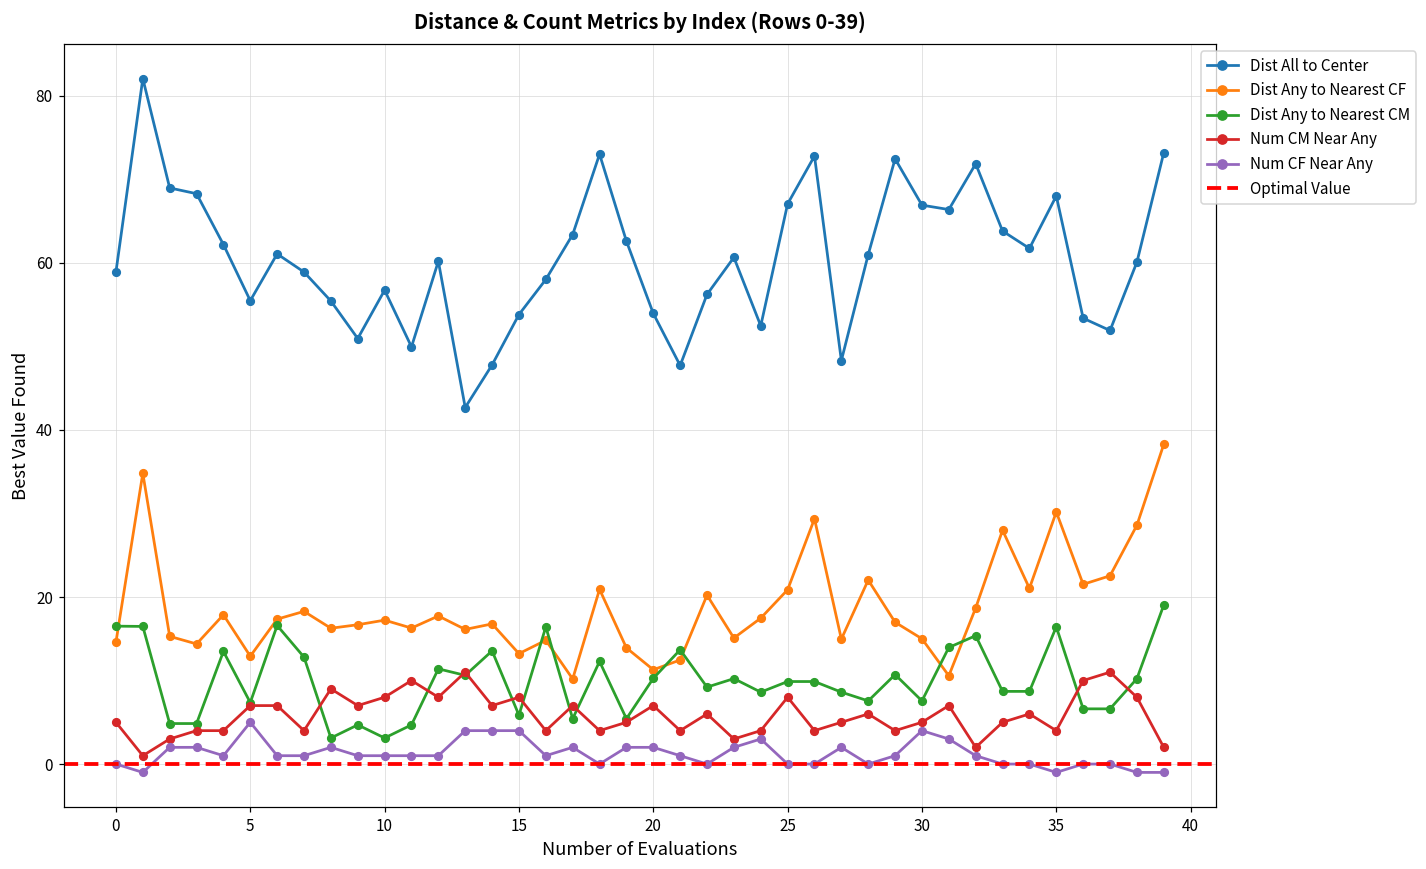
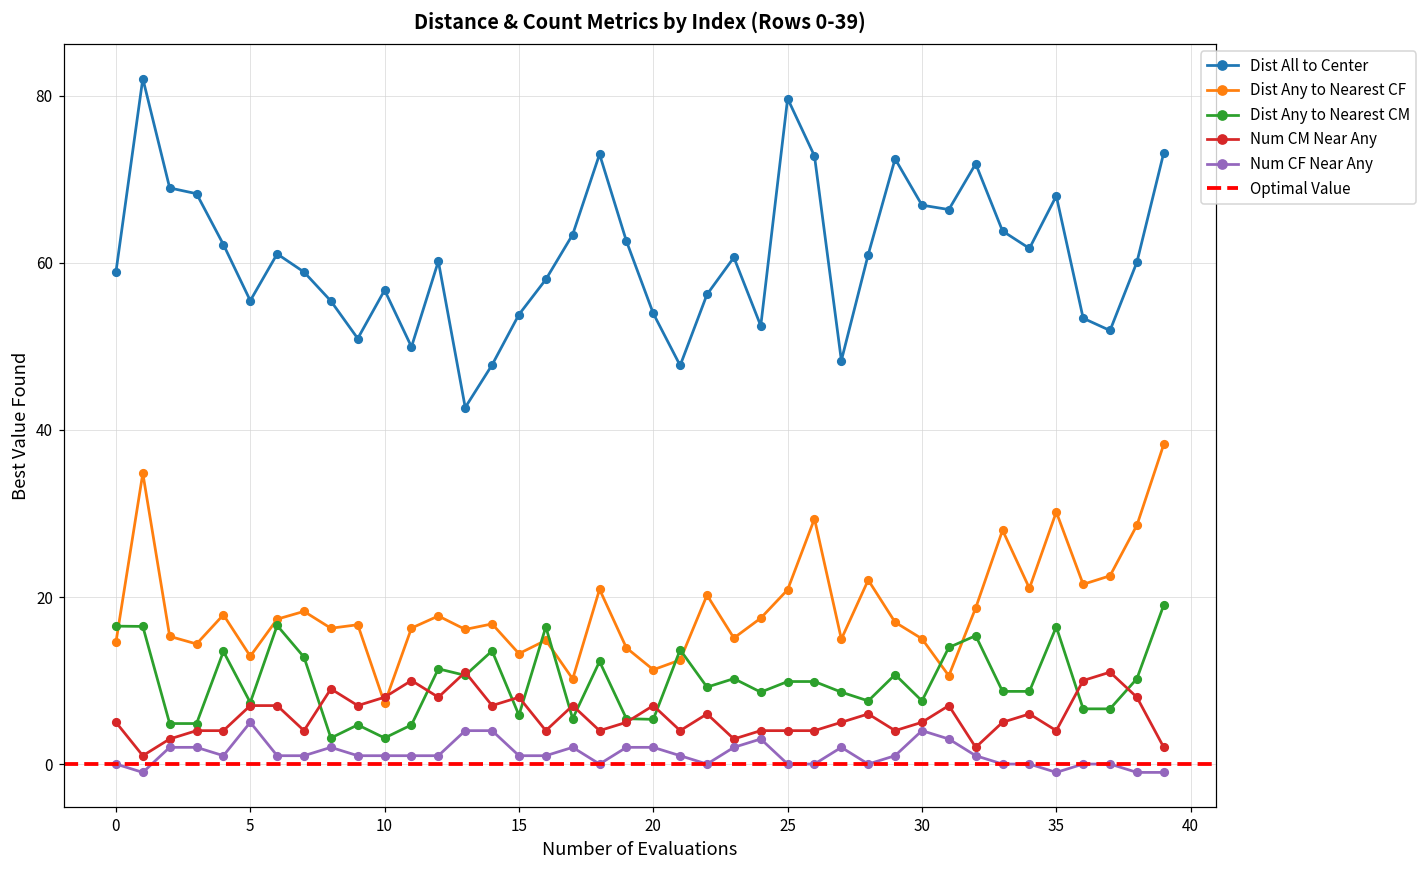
  {
    "Dist All to Center": {
      "0": 59,
      "5": 55,
      "10": 57,
      "15": 54,
      "20": 54,
-     "25": 67,
+     "25": 80,
      "30": 67,
      "35": 68
    },
    "Dist Any to Nearest CF": {
      "0": 15,
      "5": 13,
-     "10": 17,
+     "10": 7,
      "15": 13,
      "20": 11,
      "25": 21,
      "30": 15,
      "35": 30
    },
    "Dist Any to Nearest CM": {
      "0": 17,
      "5": 7,
      "10": 3,
      "15": 6,
-     "20": 10,
+     "20": 5,
      "25": 10,
      "30": 8,
      "35": 16
    },
    "Num CM Near Any": {
      "0": 5,
      "5": 7,
      "10": 8,
      "15": 8,
      "20": 7,
-     "25": 8,
+     "25": 4,
      "30": 5,
      "35": 4
    },
    "Num CF Near Any": {
      "0": 0,
      "5": 5,
      "10": 1,
-     "15": 4,
+     "15": 1,
      "20": 2,
      "25": 0,
      "30": 4,
      "35": -1
    }
  }
